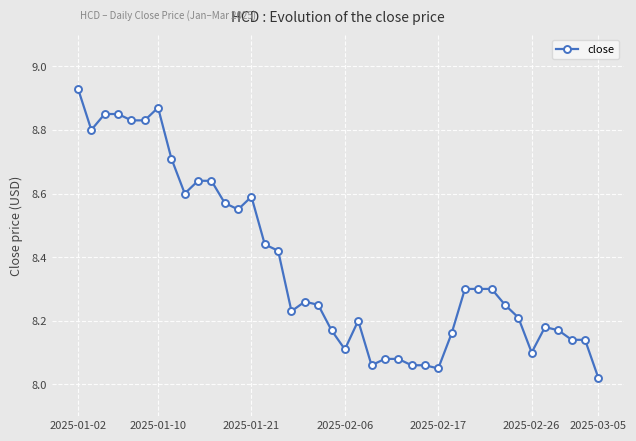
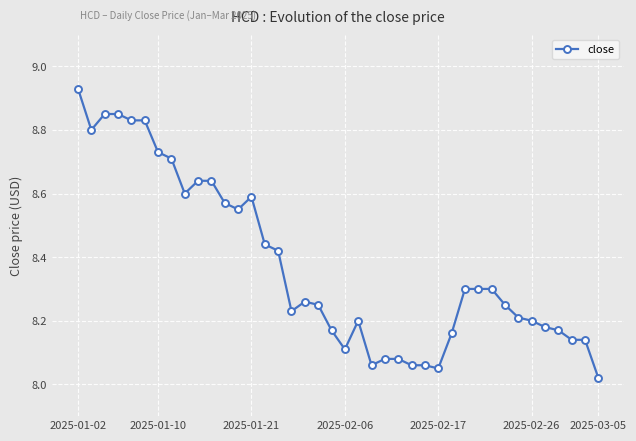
  {
    "2025-01-02": 8.93,
-   "2025-01-10": 8.87,
+   "2025-01-10": 8.73,
    "2025-01-21": 8.59,
    "2025-02-06": 8.11,
    "2025-02-17": 8.05,
-   "2025-02-26": 8.1,
+   "2025-02-26": 8.2,
    "2025-03-05": 8.02
  }
